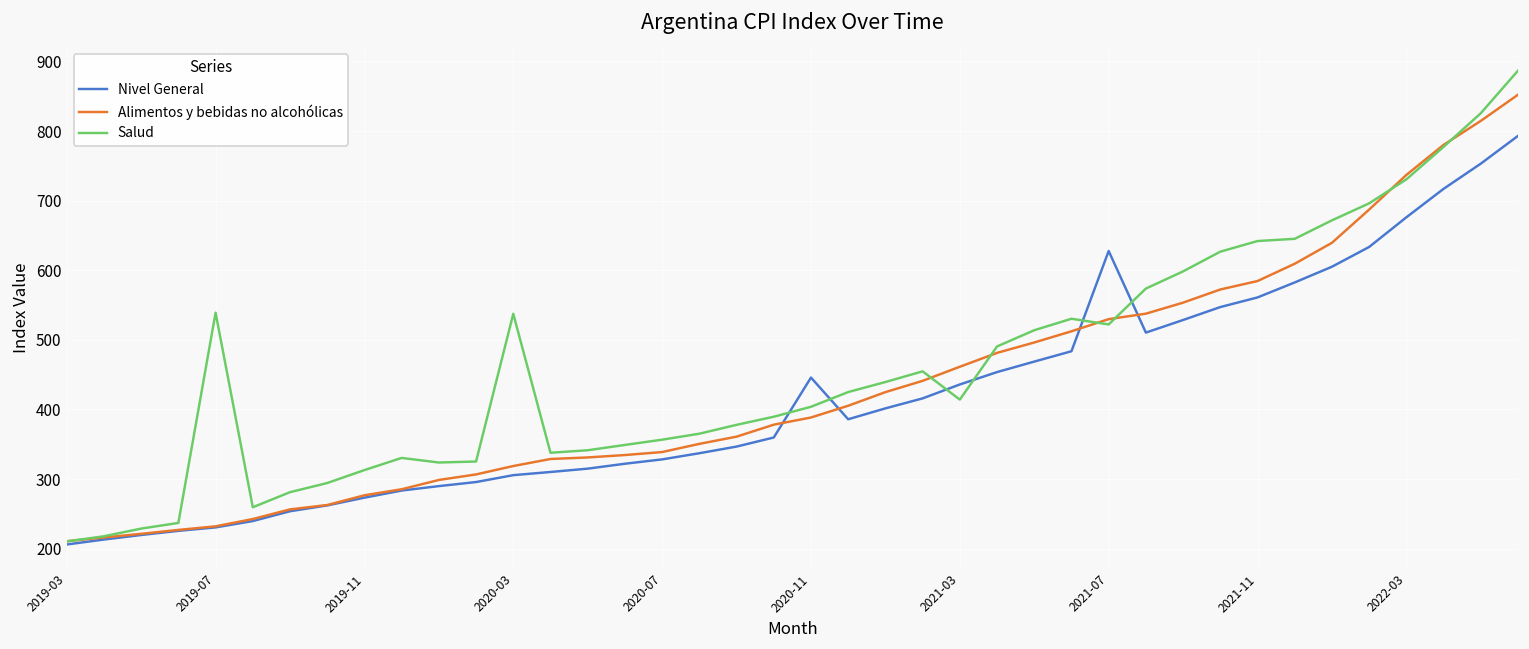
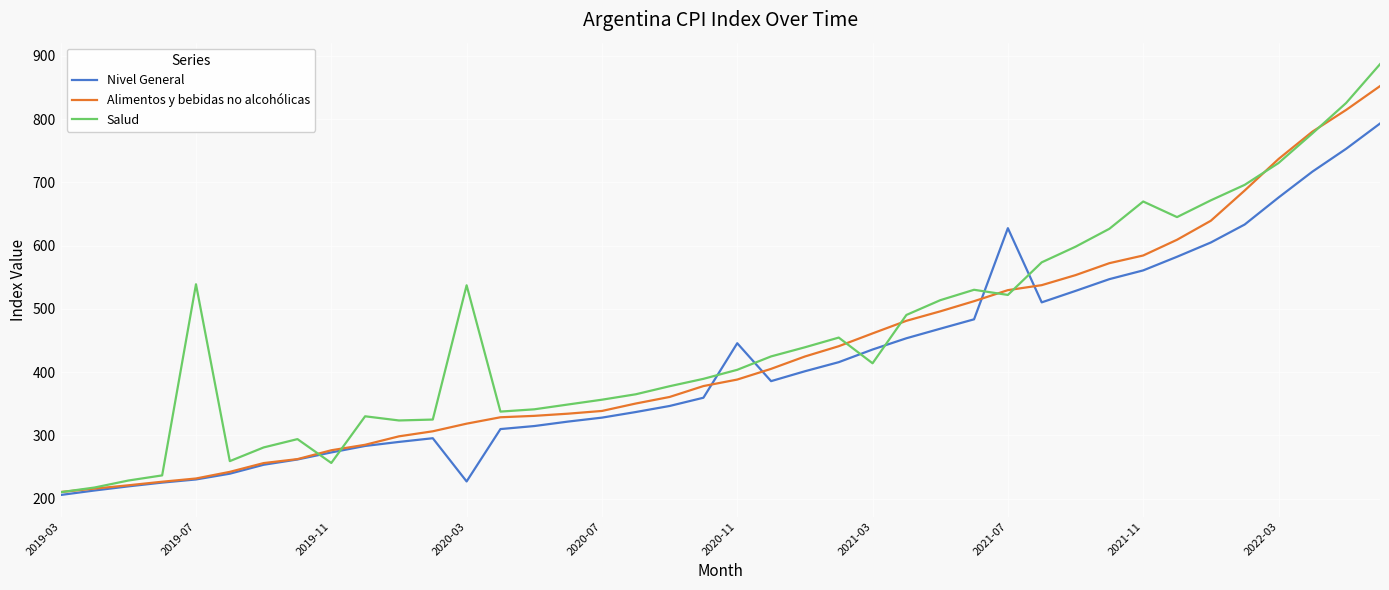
  {
    "Nivel General": {
      "2019-03": 210,
-     "2020-03": 310,
+     "2020-03": 230,
      "2020-07": 330,
      "2020-11": 450,
      "2021-03": 440,
      "2021-07": 630,
      "2021-11": 560,
      "2022-03": 680
    },
    "Alimentos y bebidas no alcohólicas": {
      "2020-03": 320,
      "2020-07": 340,
      "2020-11": 390,
      "2021-03": 460,
      "2021-07": 530,
      "2021-11": 580,
      "2022-03": 740
    },
    "Salud": {
      "2019-07": 540,
-     "2019-11": 310,
+     "2019-11": 260,
      "2020-03": 540,
      "2020-07": 360,
      "2020-11": 400,
      "2021-03": 410,
      "2021-07": 520,
-     "2021-11": 640,
+     "2021-11": 670,
      "2022-03": 730
    }
  }
